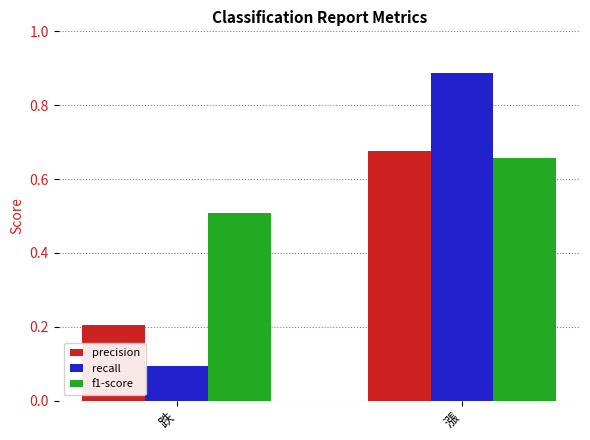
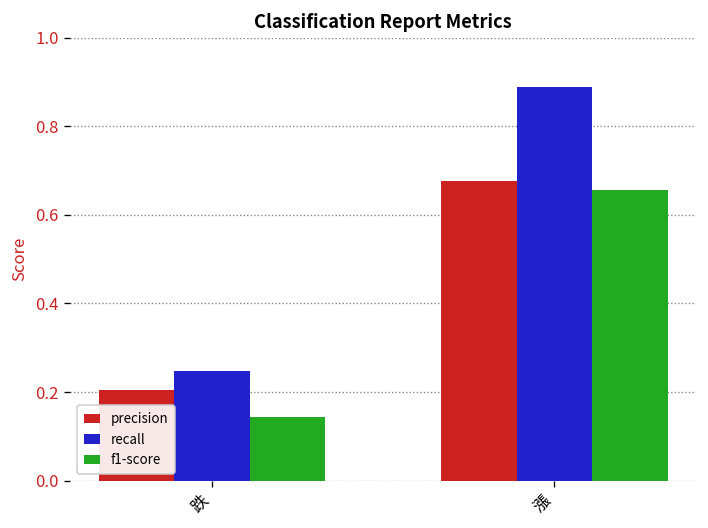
  {
    "precision": {
      "跌": 0.21,
      "漲": 0.68
    },
    "recall": {
-     "跌": 0.09,
+     "跌": 0.25,
      "漲": 0.89
    },
    "f1-score": {
-     "跌": 0.51,
+     "跌": 0.14,
      "漲": 0.66
    }
  }
